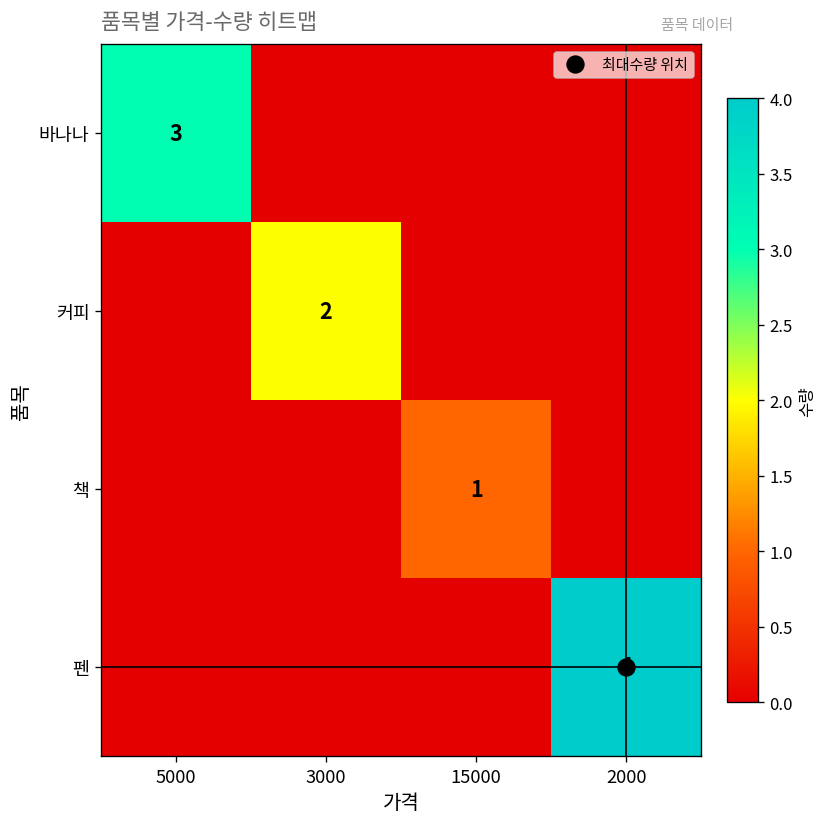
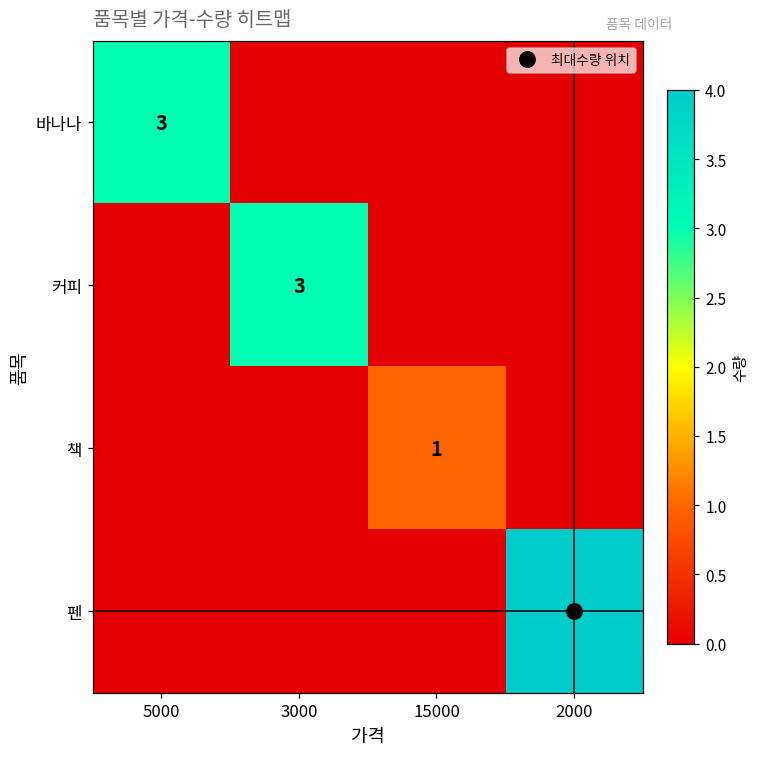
  {
    "바나나": {
      "5000": 3
    },
    "커피": {
-     "3000": 2
+     "3000": 3
    },
    "책": {
      "15000": 1
    }
  }
